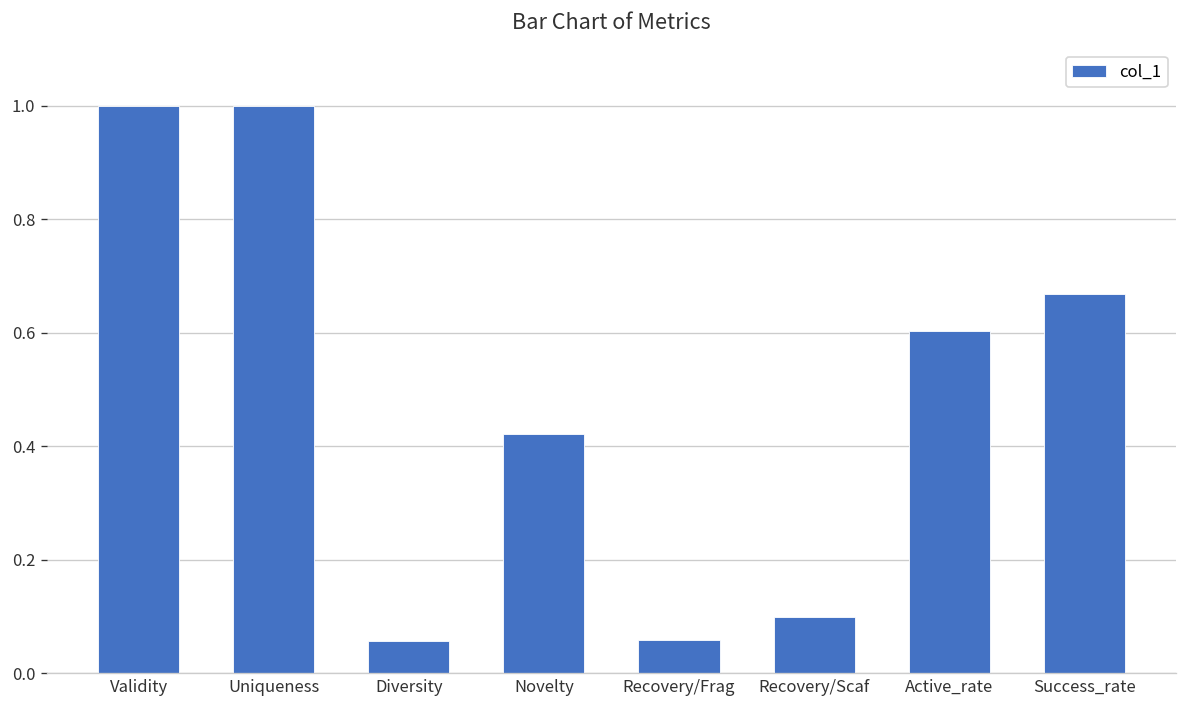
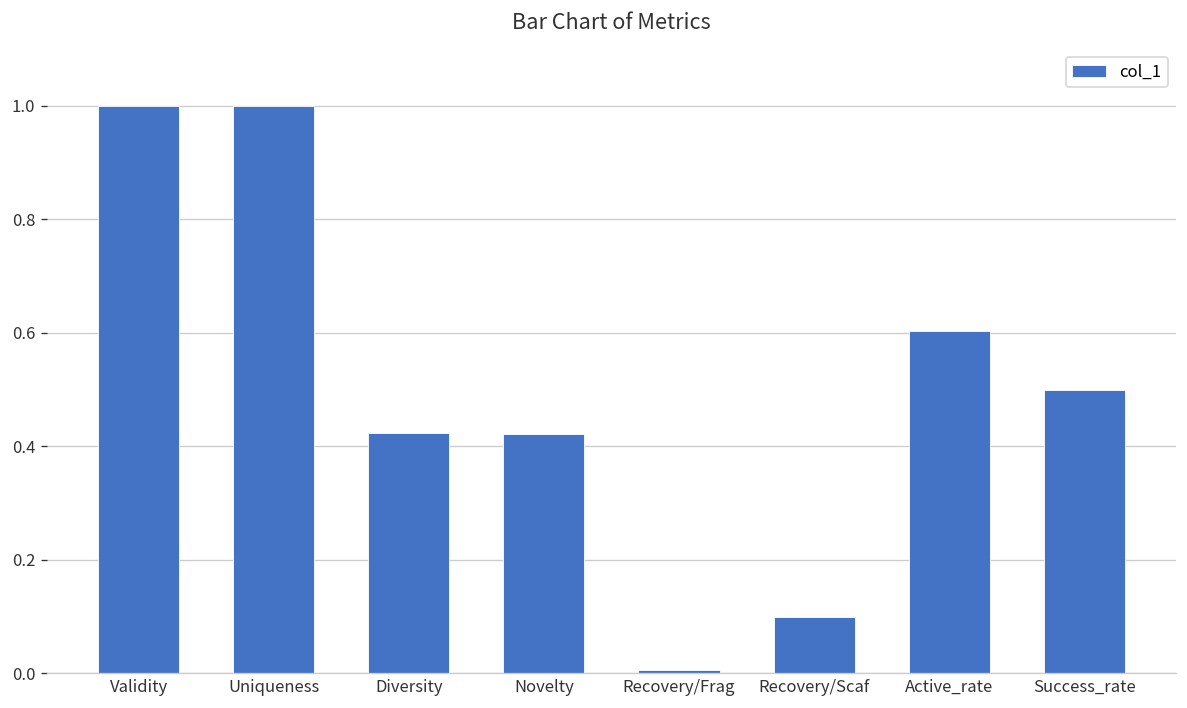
  {
    "Validity": 1.00,
    "Uniqueness": 1.00,
-   "Diversity": 0.06,
+   "Diversity": 0.42,
    "Novelty": 0.42,
-   "Recovery/Frag": 0.06,
+   "Recovery/Frag": 0.01,
    "Recovery/Scaf": 0.10,
    "Active_rate": 0.60,
-   "Success_rate": 0.67
+   "Success_rate": 0.50
  }
